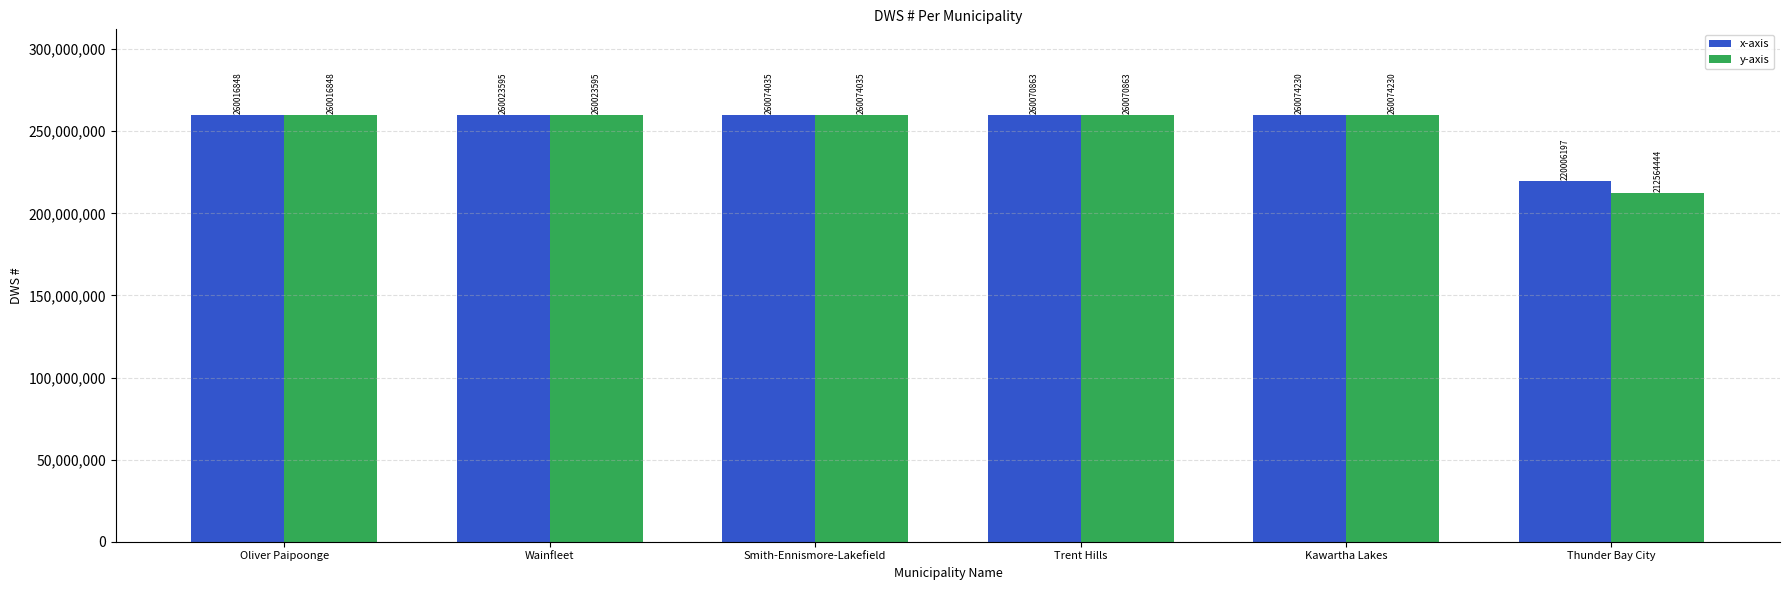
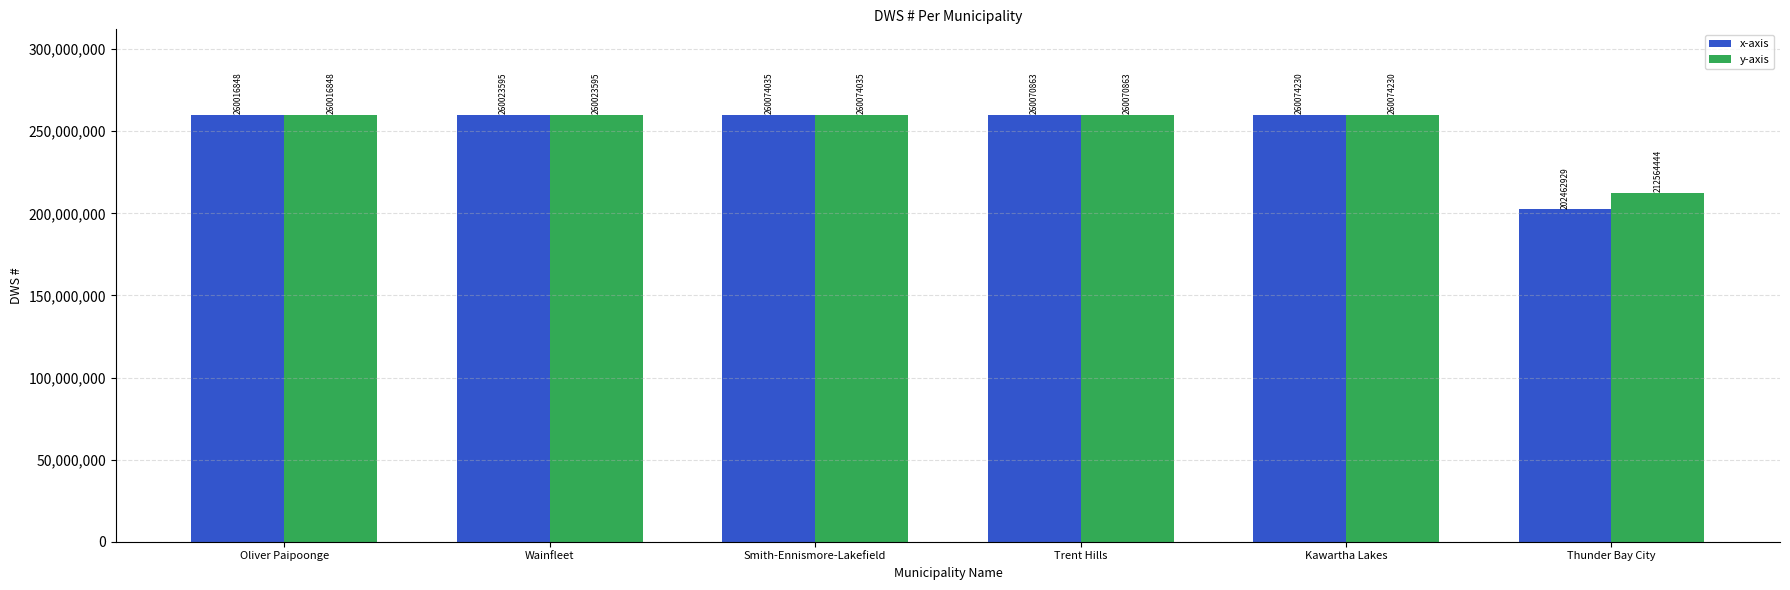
  {
    "x-axis": {
      "Oliver Paipoonge": 260016848,
      "Wainfleet": 260023595,
      "Smith-Ennismore-Lakefield": 260074035,
      "Trent Hills": 260070863,
      "Kawartha Lakes": 260074230,
-     "Thunder Bay City": 220006197
+     "Thunder Bay City": 202462929
    },
    "y-axis": {
      "Oliver Paipoonge": 260016848,
      "Wainfleet": 260023595,
      "Smith-Ennismore-Lakefield": 260074035,
      "Trent Hills": 260070863,
      "Kawartha Lakes": 260074230,
      "Thunder Bay City": 212564444
    }
  }
